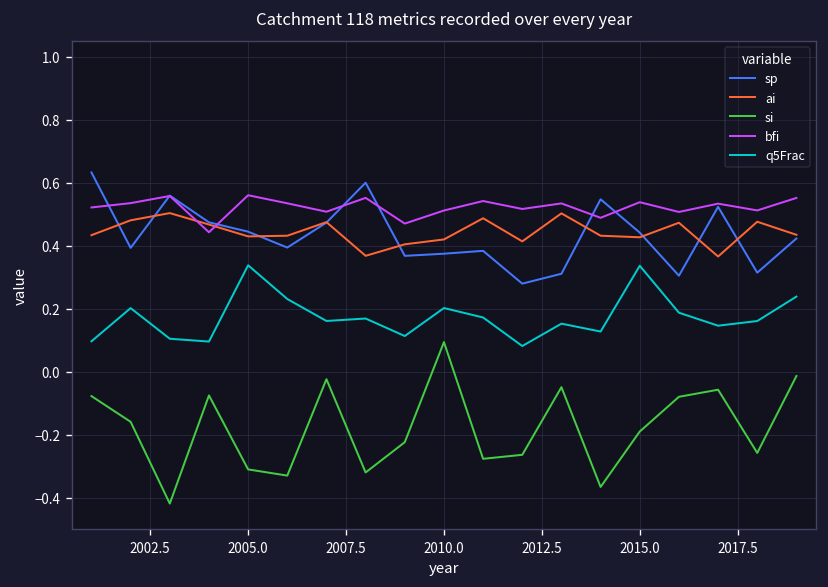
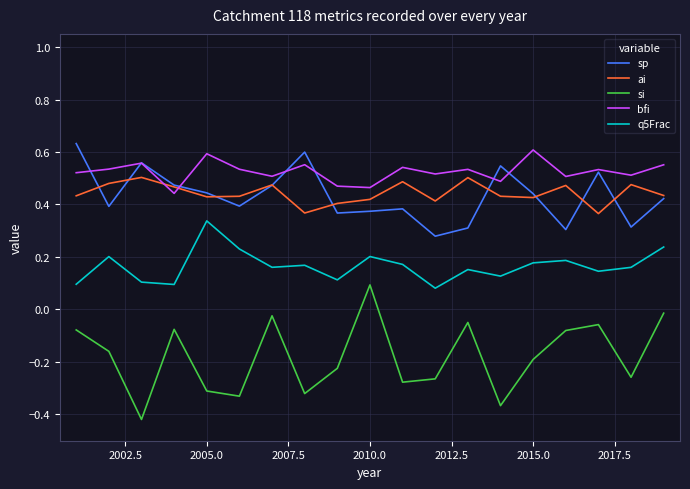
  {
    "sp": {
      "2005.0": 0.44,
      "2010.0": 0.37,
      "2015.0": 0.44
    },
    "ai": {
      "2005.0": 0.43,
      "2010.0": 0.42,
      "2015.0": 0.43
    },
    "si": {
      "2005.0": -0.31,
      "2010.0": 0.09,
      "2015.0": -0.19
    },
    "bfi": {
-     "2005.0": 0.56,
-     "2010.0": 0.51,
-     "2015.0": 0.54
+     "2005.0": 0.59,
+     "2010.0": 0.46,
+     "2015.0": 0.61
    },
    "q5Frac": {
      "2005.0": 0.34,
      "2010.0": 0.20,
-     "2015.0": 0.34
+     "2015.0": 0.18
    }
  }
